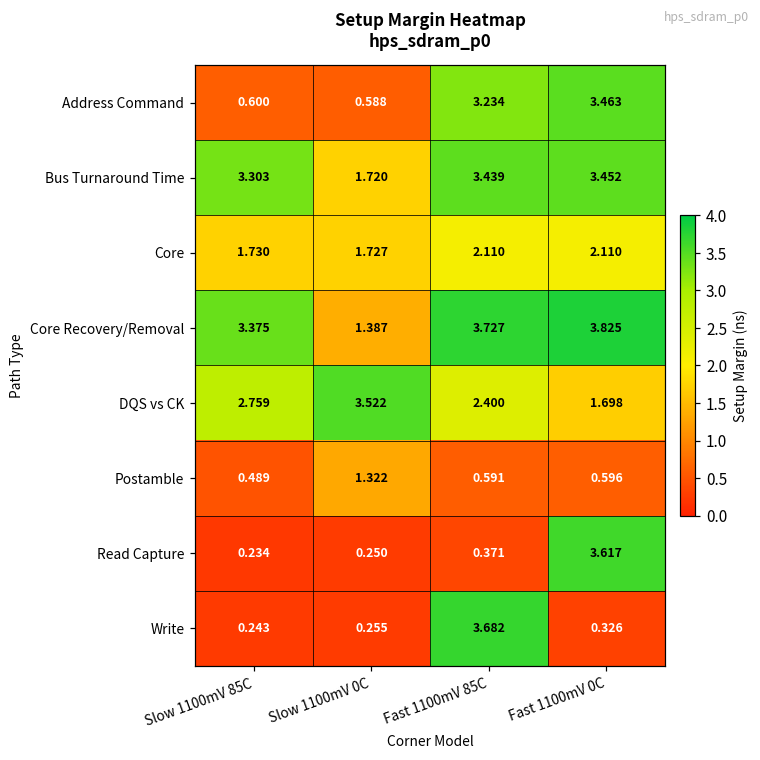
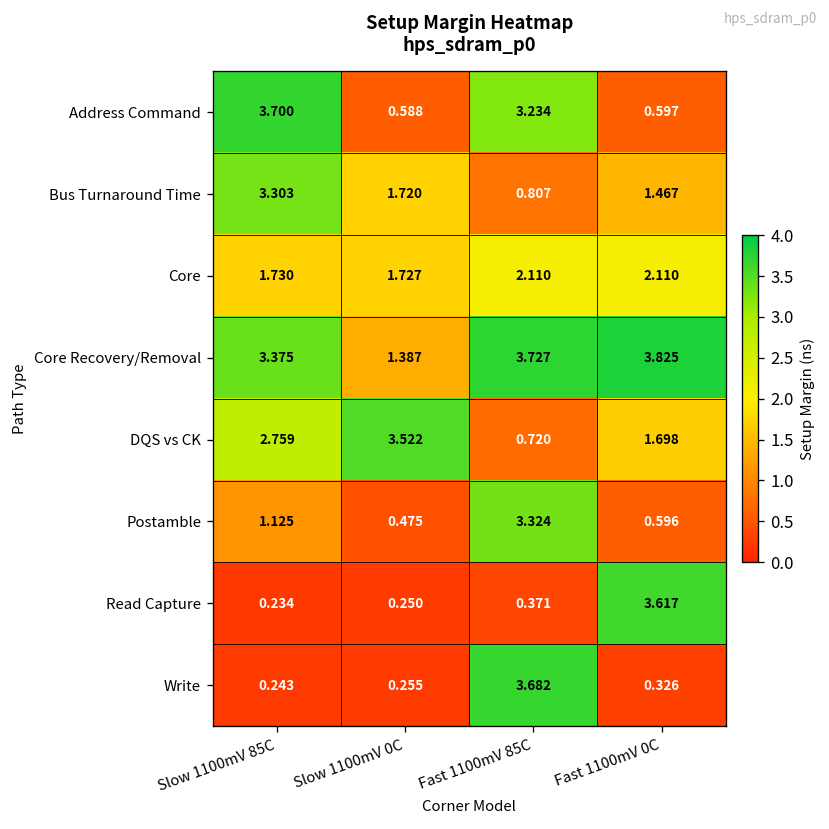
  {
    "Address Command": {
-     "Slow 1100mV 85C": 0.600,
+     "Slow 1100mV 85C": 3.700,
      "Slow 1100mV 0C": 0.588,
      "Fast 1100mV 85C": 3.234,
-     "Fast 1100mV 0C": 3.463
+     "Fast 1100mV 0C": 0.597
    },
    "Bus Turnaround Time": {
      "Slow 1100mV 85C": 3.303,
      "Slow 1100mV 0C": 1.720,
-     "Fast 1100mV 85C": 3.439,
-     "Fast 1100mV 0C": 3.452
+     "Fast 1100mV 85C": 0.807,
+     "Fast 1100mV 0C": 1.467
    },
    "Core": {
      "Slow 1100mV 85C": 1.730,
      "Slow 1100mV 0C": 1.727,
      "Fast 1100mV 85C": 2.110,
      "Fast 1100mV 0C": 2.110
    },
    "Core Recovery/Removal": {
      "Slow 1100mV 85C": 3.375,
      "Slow 1100mV 0C": 1.387,
      "Fast 1100mV 85C": 3.727,
      "Fast 1100mV 0C": 3.825
    },
    "DQS vs CK": {
      "Slow 1100mV 85C": 2.759,
      "Slow 1100mV 0C": 3.522,
-     "Fast 1100mV 85C": 2.400,
+     "Fast 1100mV 85C": 0.720,
      "Fast 1100mV 0C": 1.698
    },
    "Postamble": {
-     "Slow 1100mV 85C": 0.489,
-     "Slow 1100mV 0C": 1.322,
-     "Fast 1100mV 85C": 0.591,
+     "Slow 1100mV 85C": 1.125,
+     "Slow 1100mV 0C": 0.475,
+     "Fast 1100mV 85C": 3.324,
      "Fast 1100mV 0C": 0.596
    },
    "Read Capture": {
      "Slow 1100mV 85C": 0.234,
      "Slow 1100mV 0C": 0.250,
      "Fast 1100mV 85C": 0.371,
      "Fast 1100mV 0C": 3.617
    },
    "Write": {
      "Slow 1100mV 85C": 0.243,
      "Slow 1100mV 0C": 0.255,
      "Fast 1100mV 85C": 3.682,
      "Fast 1100mV 0C": 0.326
    }
  }
